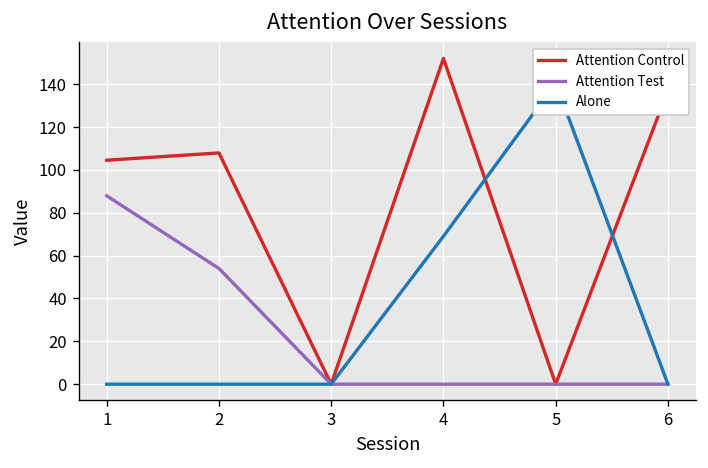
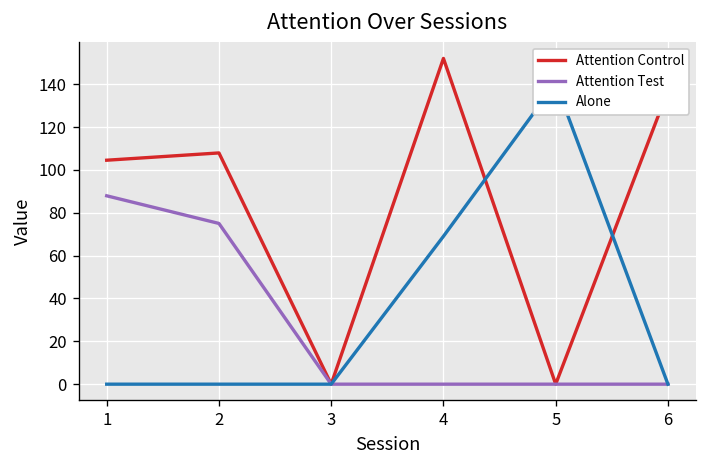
  {
    "Attention Control": {
      "1": 105,
      "2": 108,
      "4": 152
    },
    "Attention Test": {
      "1": 88,
-     "2": 54,
+     "2": 75,
      "4": 0
    },
    "Alone": {
      "1": 0,
      "2": 0,
      "4": 69
    }
  }
